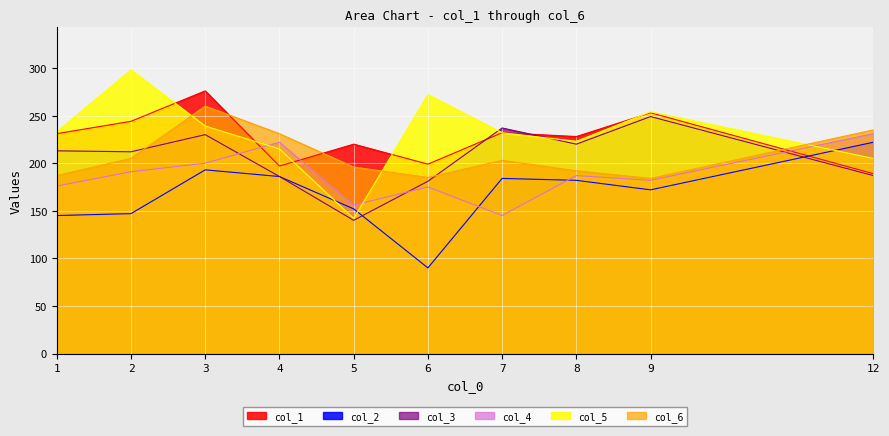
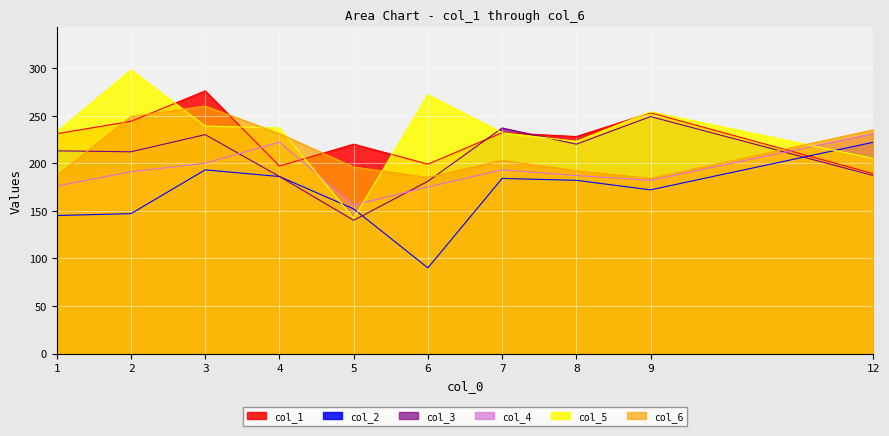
  {
    "col_1": {
      "2": 240,
      "3": 280,
      "4": 200,
      "5": 220,
      "6": 200,
      "8": 230
    },
    "col_2": {
      "1": 150,
      "2": 150,
      "3": 190,
      "5": 150,
      "6": 90,
      "7": 180,
      "8": 180,
      "9": 170,
      "12": 220
    },
    "col_3": {
      "1": 210,
      "2": 210,
      "3": 230,
      "6": 180,
      "7": 240,
      "8": 220,
      "9": 250
    },
    "col_4": {
      "1": 180,
      "2": 190,
      "3": 200,
      "4": 220,
      "5": 160,
      "6": 180,
-     "7": 150,
+     "7": 190,
      "8": 190,
      "12": 230
    },
    "col_5": {
      "2": 300,
      "3": 240,
-     "4": 220,
+     "4": 240,
      "6": 270,
      "8": 220,
      "12": 210
    },
    "col_6": {
      "1": 190,
-     "2": 210,
+     "2": 250,
      "3": 260,
      "4": 230,
      "5": 200,
      "6": 190,
      "7": 200,
      "8": 190,
      "12": 240
    }
  }
